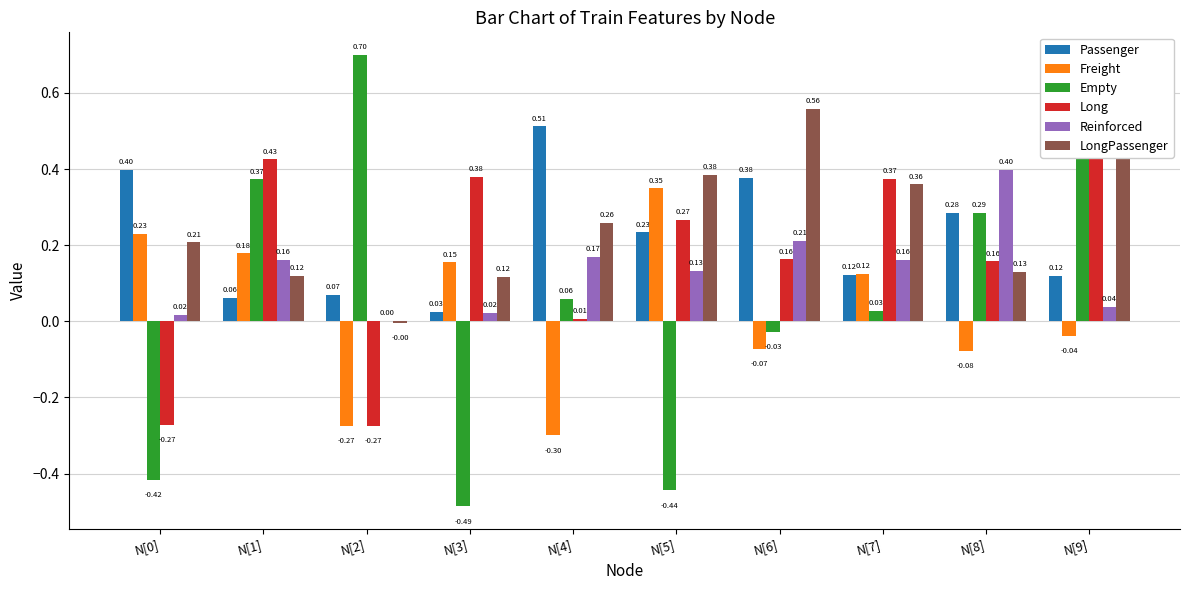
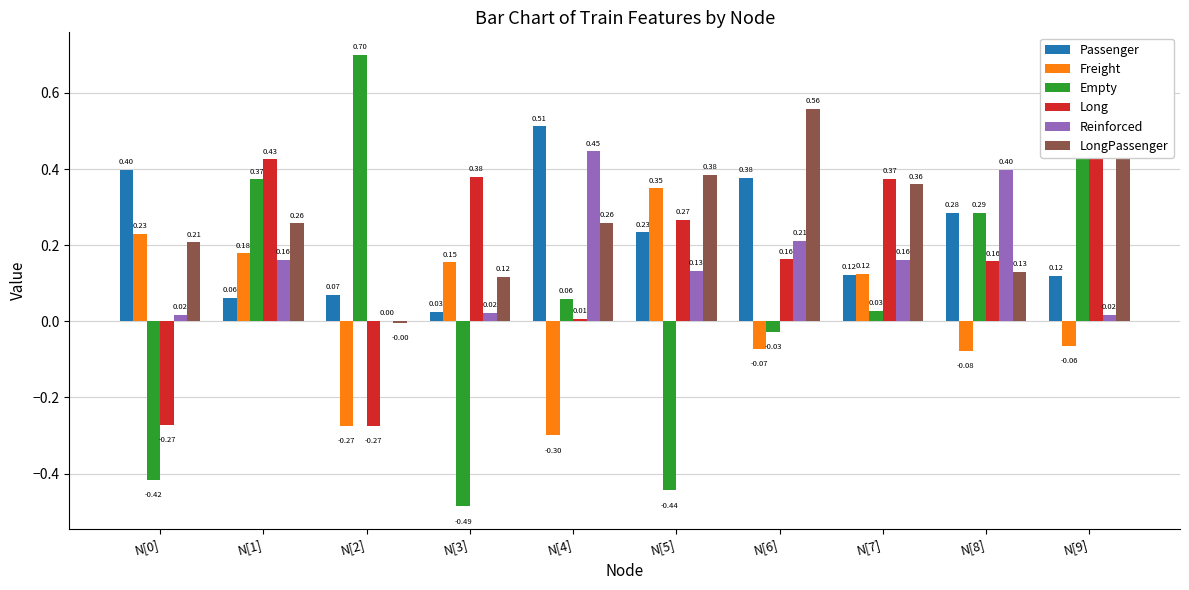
  {
    "Passenger": {
      "N[0]": 0.40,
      "N[1]": 0.06,
      "N[2]": 0.07,
      "N[3]": 0.03,
      "N[4]": 0.51,
      "N[5]": 0.23,
      "N[6]": 0.38,
      "N[7]": 0.12,
      "N[8]": 0.28,
      "N[9]": 0.12
    },
    "Freight": {
      "N[0]": 0.23,
      "N[1]": 0.18,
      "N[2]": -0.27,
      "N[3]": 0.15,
      "N[4]": -0.30,
      "N[5]": 0.35,
      "N[6]": -0.07,
      "N[7]": 0.12,
      "N[8]": -0.08,
-     "N[9]": -0.04
+     "N[9]": -0.06
    },
    "Empty": {
      "N[0]": -0.42,
      "N[1]": 0.37,
      "N[2]": 0.70,
      "N[3]": -0.49,
      "N[4]": 0.06,
      "N[5]": -0.44,
      "N[6]": -0.03,
      "N[7]": 0.03,
      "N[8]": 0.29
    },
    "Long": {
      "N[0]": -0.27,
      "N[1]": 0.43,
      "N[2]": -0.27,
      "N[3]": 0.38,
      "N[4]": 0.01,
      "N[5]": 0.27,
      "N[6]": 0.16,
      "N[7]": 0.37,
      "N[8]": 0.16
    },
    "Reinforced": {
      "N[0]": 0.02,
      "N[1]": 0.16,
      "N[2]": 0.00,
      "N[3]": 0.02,
-     "N[4]": 0.17,
+     "N[4]": 0.45,
      "N[5]": 0.13,
      "N[6]": 0.21,
      "N[7]": 0.16,
      "N[8]": 0.40,
-     "N[9]": 0.04
+     "N[9]": 0.02
    },
    "LongPassenger": {
      "N[0]": 0.21,
-     "N[1]": 0.12,
+     "N[1]": 0.26,
      "N[2]": -0.00,
      "N[3]": 0.12,
      "N[4]": 0.26,
      "N[5]": 0.38,
      "N[6]": 0.56,
      "N[7]": 0.36,
      "N[8]": 0.13
    }
  }
